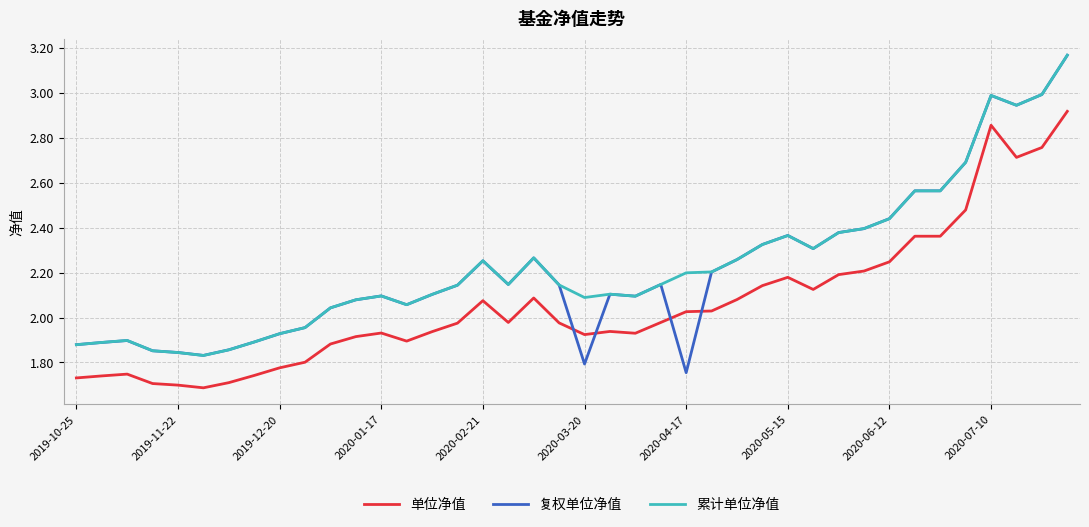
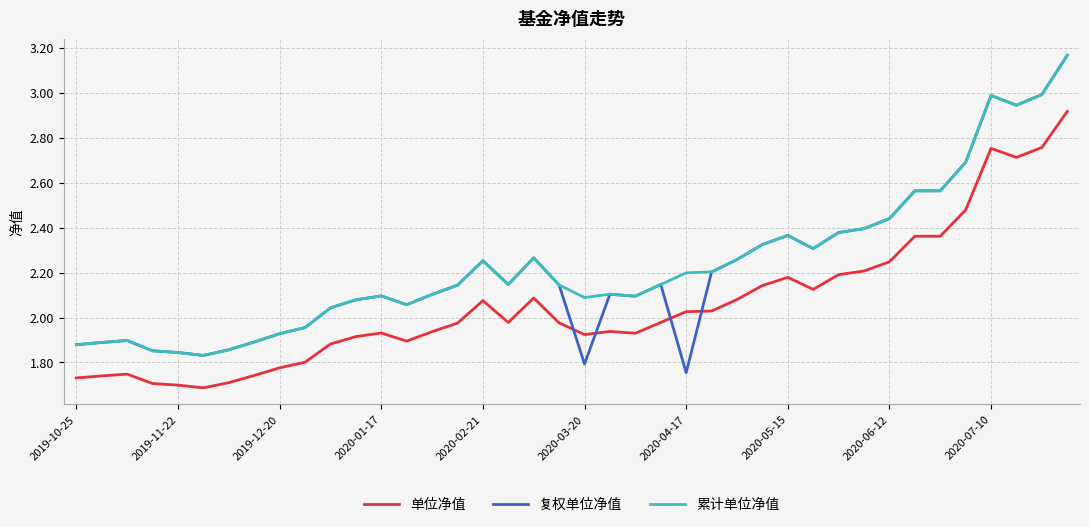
  {
    "单位净值": {
      "2019-10-25": 1.73,
      "2019-11-22": 1.70,
      "2019-12-20": 1.78,
      "2020-01-17": 1.93,
      "2020-02-21": 2.08,
      "2020-03-20": 1.92,
      "2020-04-17": 2.03,
      "2020-05-15": 2.18,
      "2020-06-12": 2.25,
-     "2020-07-10": 2.86
+     "2020-07-10": 2.75
    },
    "复权单位净值": {
      "2020-03-20": 1.79,
      "2020-04-17": 1.75
    },
    "累计单位净值": {
      "2020-03-20": 2.09,
      "2020-04-17": 2.20
    }
  }
